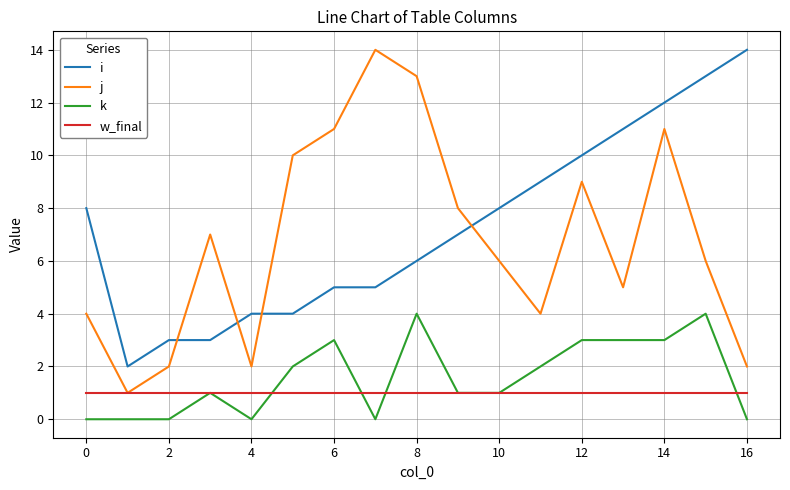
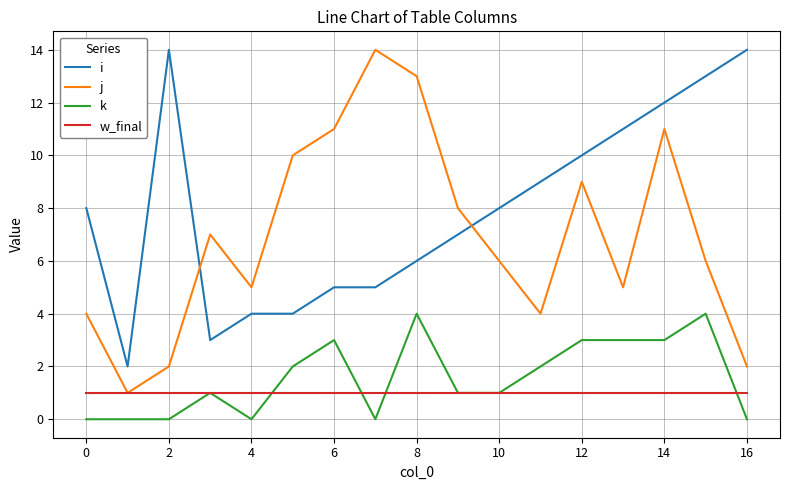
  {
    "i": {
      "0": 8,
-     "2": 3,
+     "2": 14,
      "4": 4,
      "6": 5,
      "8": 6,
      "10": 8,
      "12": 10,
      "14": 12,
      "16": 14
    },
    "j": {
      "0": 4,
      "2": 2,
-     "4": 2,
+     "4": 5,
      "6": 11,
      "8": 13,
      "10": 6,
      "12": 9,
      "14": 11,
      "16": 2
    },
    "k": {
      "0": 0,
      "2": 0,
      "4": 0,
      "6": 3,
      "8": 4,
      "12": 3,
      "14": 3,
      "16": 0
    },
    "w_final": {
      "0": 1,
      "2": 1,
      "4": 1,
      "6": 1,
      "8": 1,
      "12": 1,
      "14": 1,
      "16": 1
    }
  }
